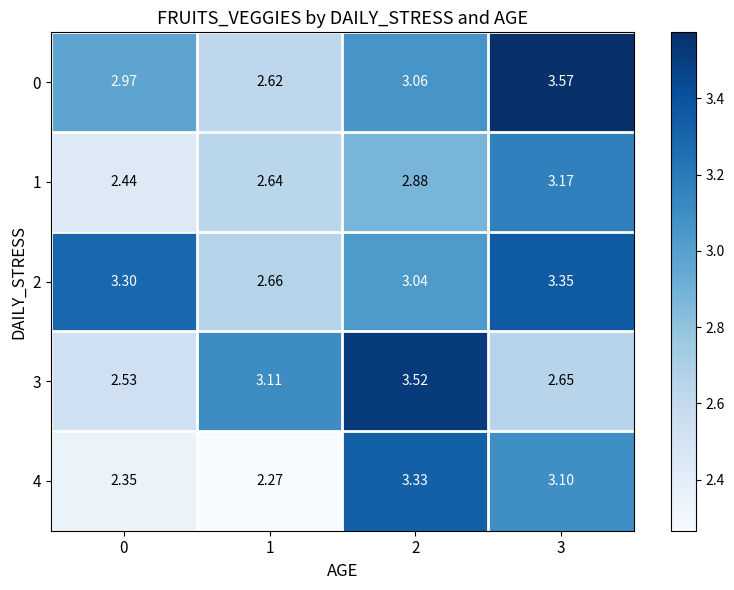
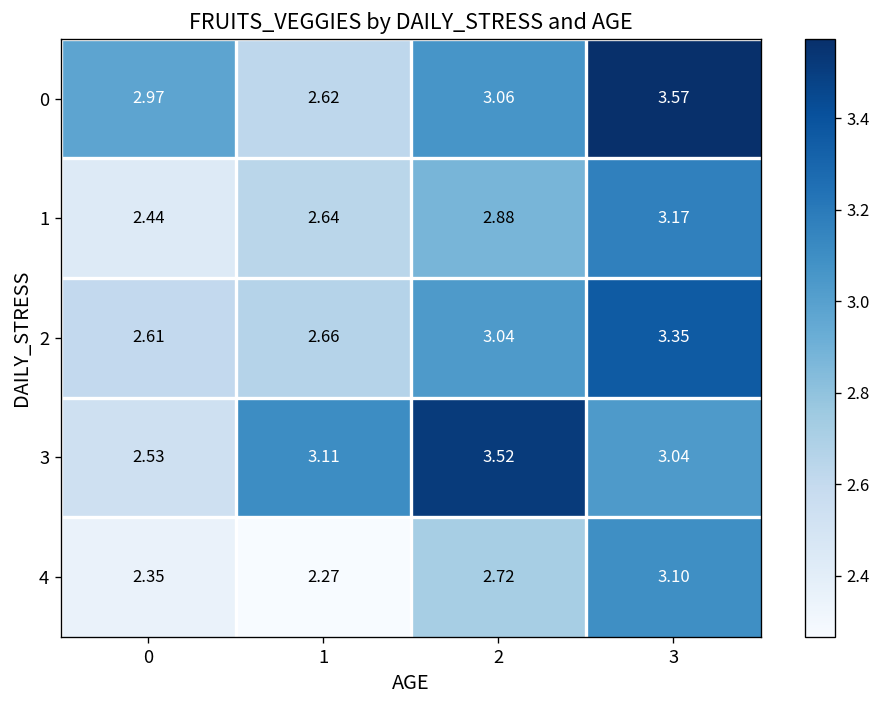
  {
    "0": {
      "0": 2.97,
      "1": 2.62,
      "2": 3.06,
      "3": 3.57
    },
    "1": {
      "0": 2.44,
      "1": 2.64,
      "2": 2.88,
      "3": 3.17
    },
    "2": {
-     "0": 3.30,
+     "0": 2.61,
      "1": 2.66,
      "2": 3.04,
      "3": 3.35
    },
    "3": {
      "0": 2.53,
      "1": 3.11,
      "2": 3.52,
-     "3": 2.65
+     "3": 3.04
    },
    "4": {
      "0": 2.35,
      "1": 2.27,
-     "2": 3.33,
+     "2": 2.72,
      "3": 3.10
    }
  }
